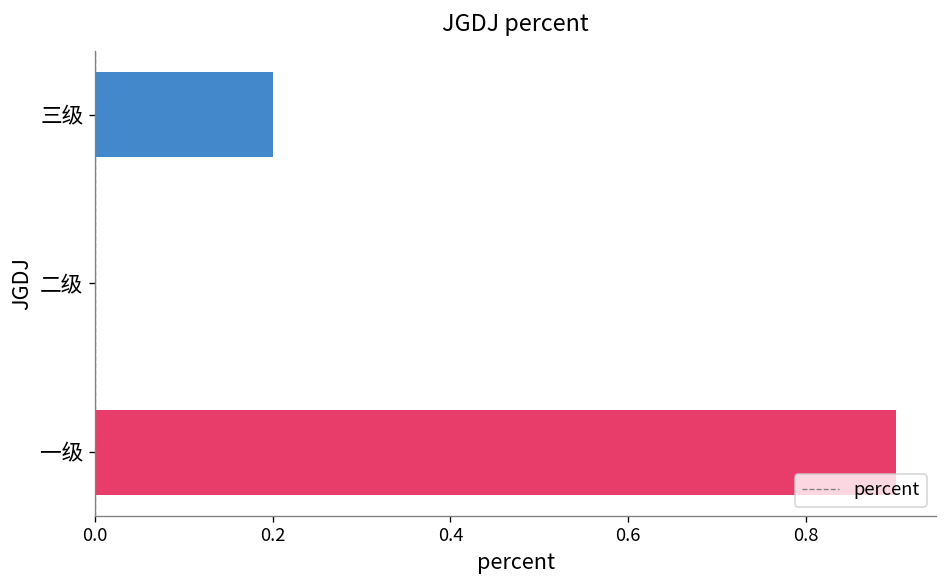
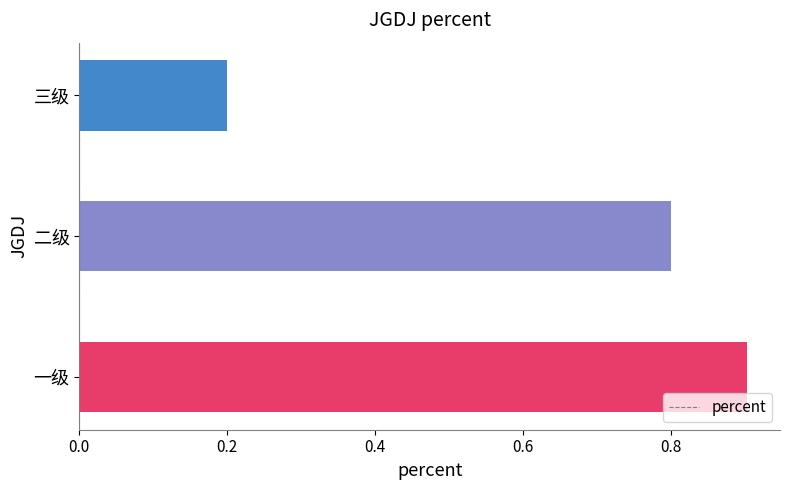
  {
    "三级": 0.2,
-   "二级": 0.0,
+   "二级": 0.8,
    "一级": 0.9
  }
